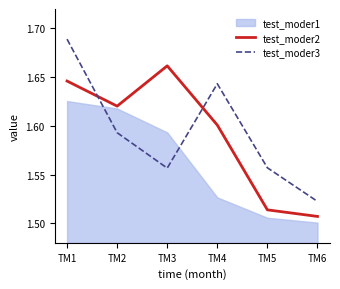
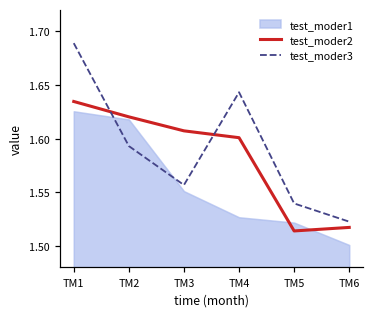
  {
    "test_moder2": {
-     "TM1": 1.65,
-     "TM3": 1.66,
+     "TM1": 1.63,
+     "TM3": 1.61,
      "TM4": 1.60,
      "TM5": 1.51,
-     "TM6": 1.51
+     "TM6": 1.52
    },
    "test_moder1": {
      "TM1": 1.63,
-     "TM3": 1.59,
+     "TM3": 1.55,
      "TM4": 1.53,
-     "TM5": 1.51,
+     "TM5": 1.52,
      "TM6": 1.50
    },
    "test_moder3": {
      "TM1": 1.69,
      "TM2": 1.59,
      "TM3": 1.56,
      "TM4": 1.64,
-     "TM5": 1.56,
+     "TM5": 1.54,
      "TM6": 1.52
    }
  }
